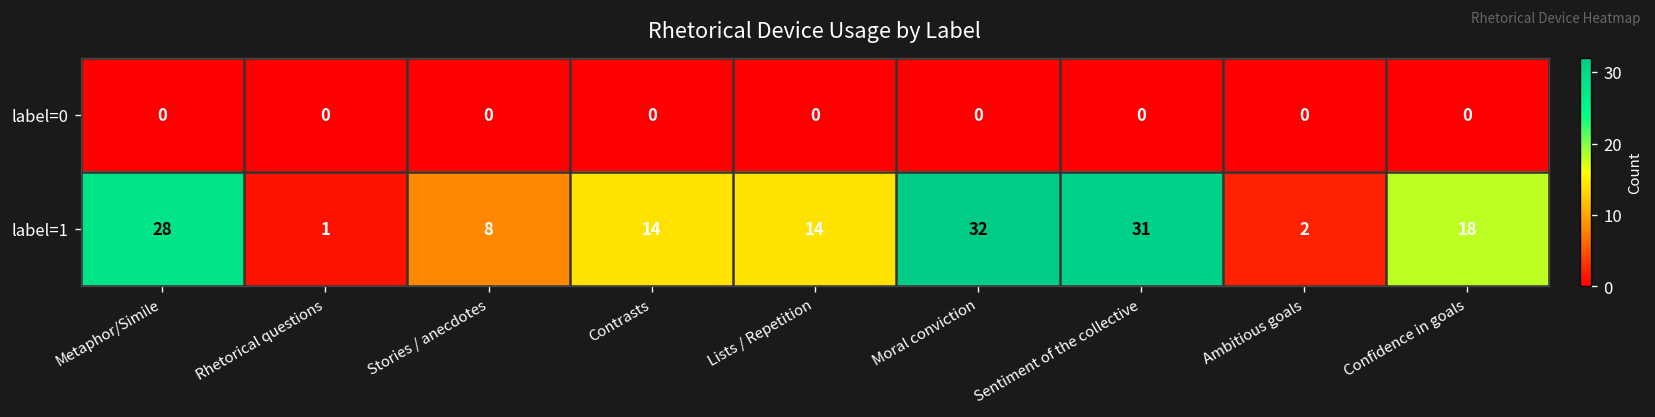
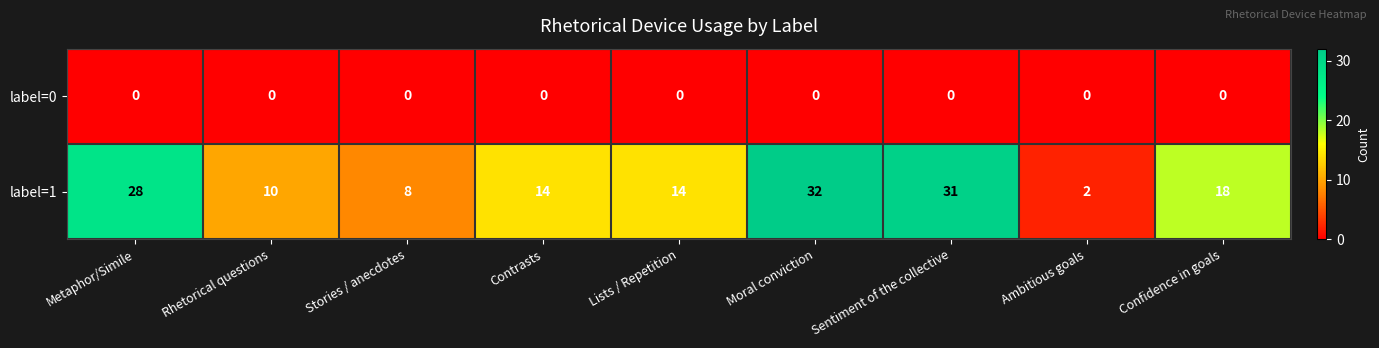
  {
    "label=0": {
      "Metaphor/Simile": 0,
      "Rhetorical questions": 0,
      "Stories / anecdotes": 0,
      "Contrasts": 0,
      "Lists / Repetition": 0,
      "Moral conviction": 0,
      "Sentiment of the collective": 0,
      "Ambitious goals": 0,
      "Confidence in goals": 0
    },
    "label=1": {
      "Metaphor/Simile": 28,
-     "Rhetorical questions": 1,
+     "Rhetorical questions": 10,
      "Stories / anecdotes": 8,
      "Contrasts": 14,
      "Lists / Repetition": 14,
      "Moral conviction": 32,
      "Sentiment of the collective": 31,
      "Ambitious goals": 2,
      "Confidence in goals": 18
    }
  }
